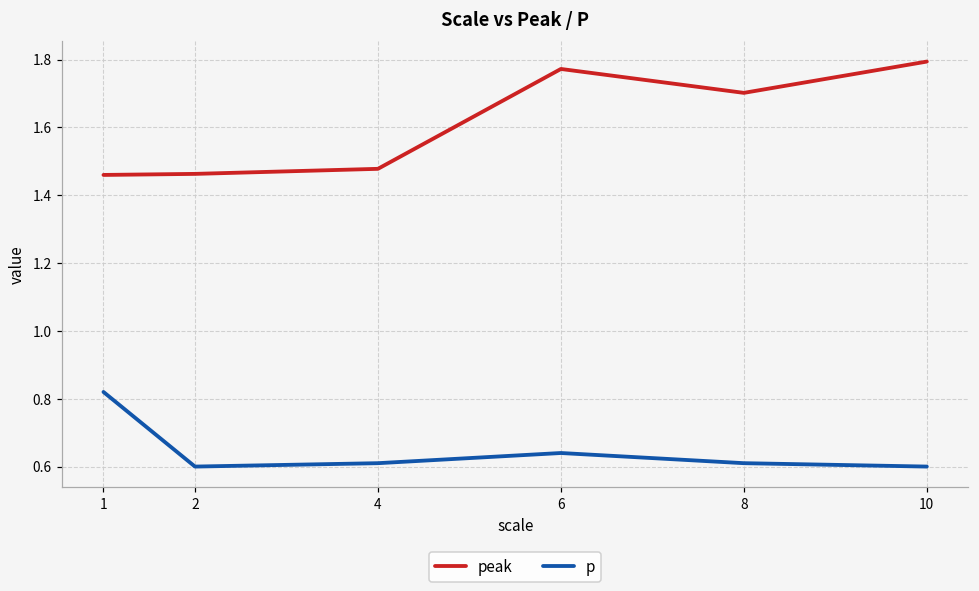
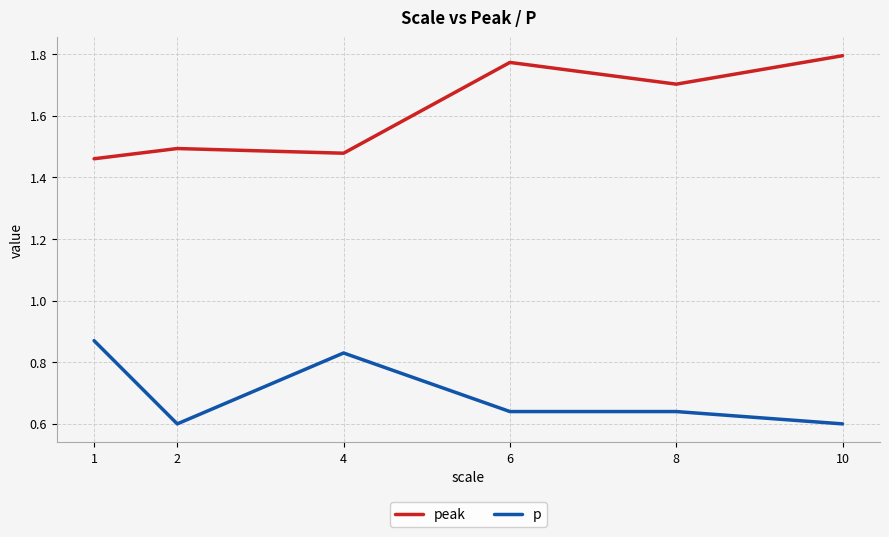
  {
    "peak": {
      "1": 1.46,
-     "2": 1.46,
+     "2": 1.49,
      "4": 1.48,
      "6": 1.77,
      "8": 1.70,
      "10": 1.79
    },
    "p": {
-     "1": 0.82,
+     "1": 0.87,
      "2": 0.60,
-     "4": 0.61,
+     "4": 0.83,
      "6": 0.64,
-     "8": 0.61,
+     "8": 0.64,
      "10": 0.60
    }
  }
